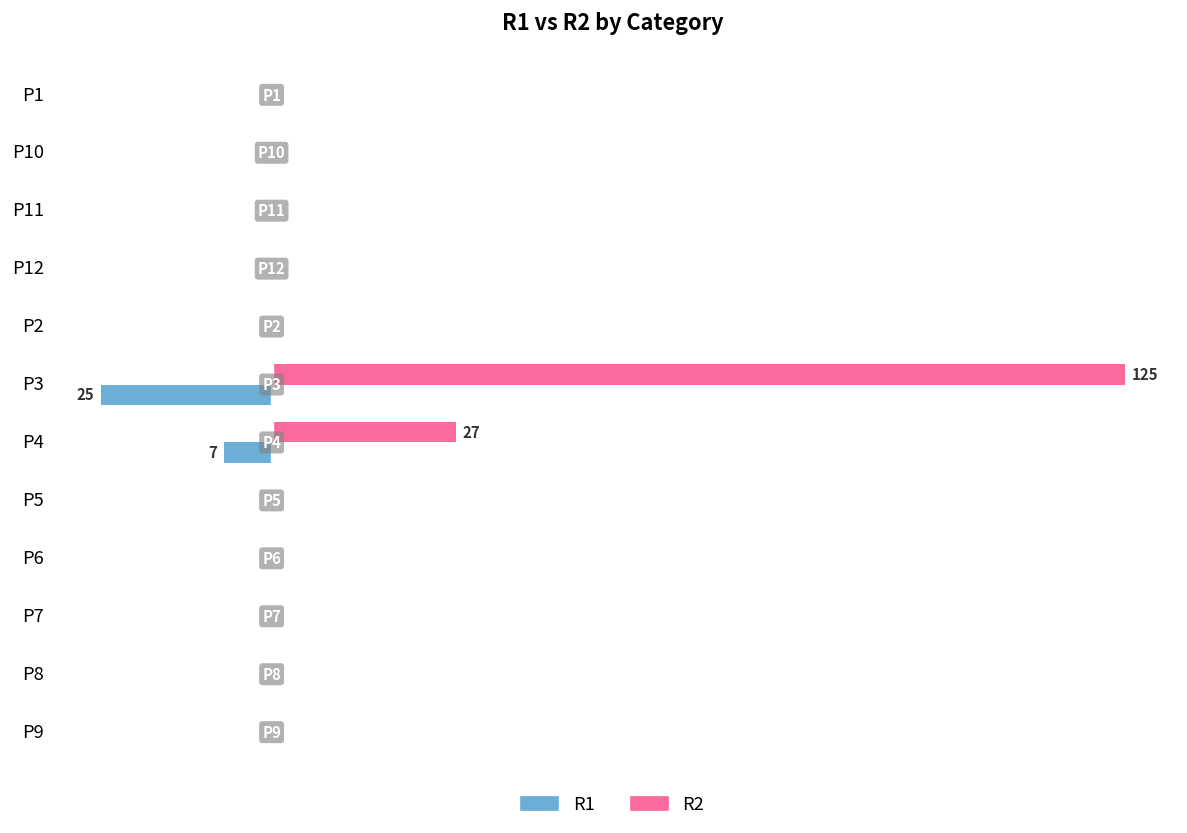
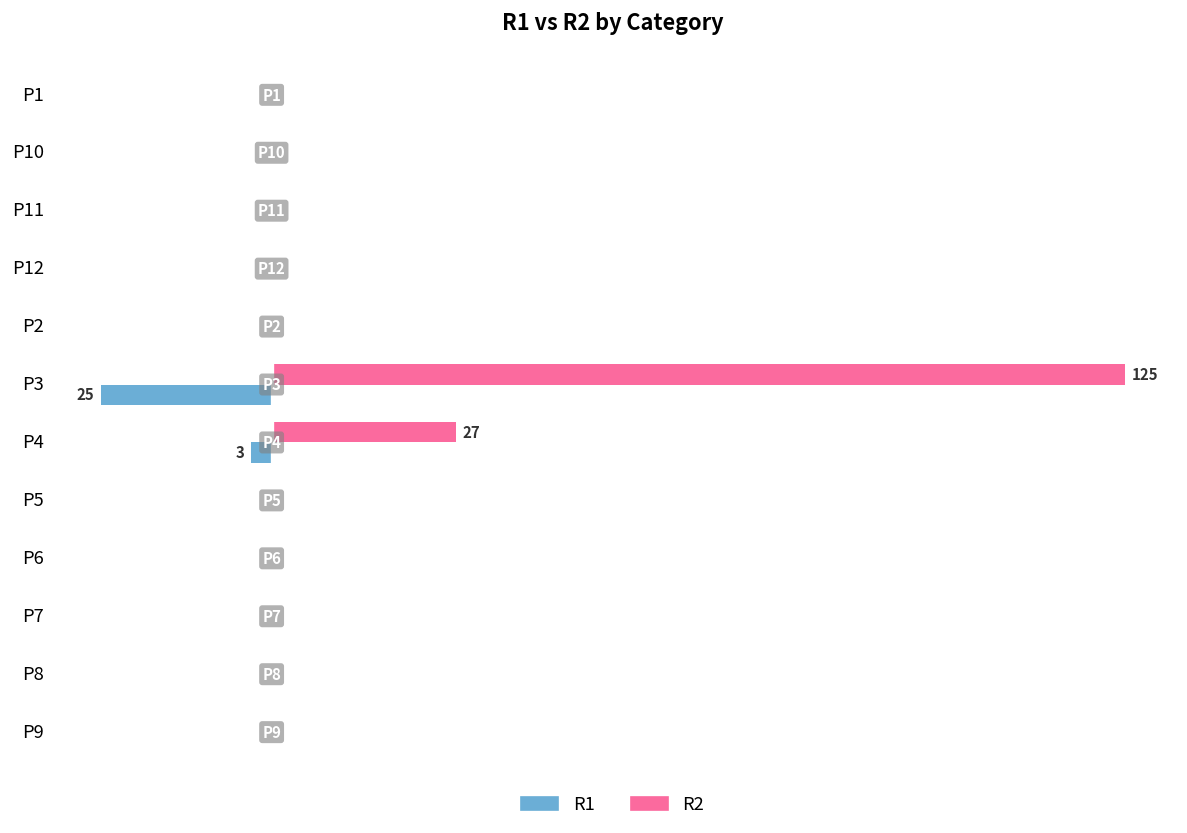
  {
    "R1": {
-     "P4": 7
+     "P4": 3
    },
    "R2": {
      "P3": 125,
      "P4": 27
    }
  }
